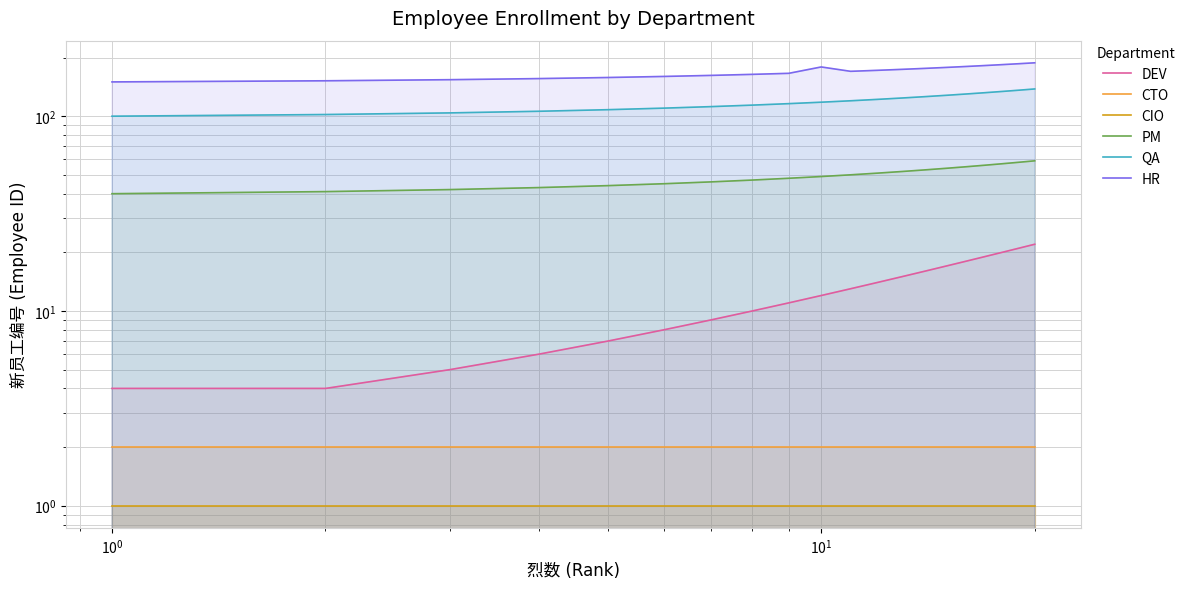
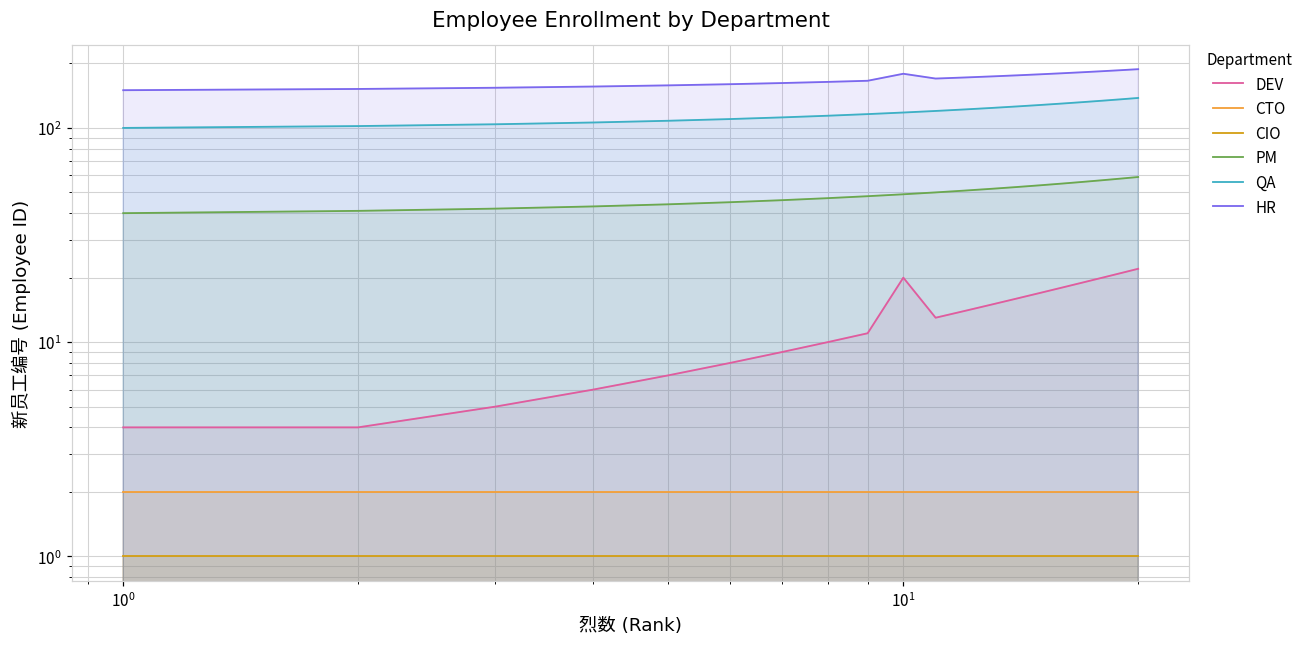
  {
    "DEV": {
      "10^0": 4,
-     "10^1": 12
+     "10^1": 20
    },
    "PM": {
      "10^0": 40,
      "10^1": 49
    },
    "QA": {
      "10^0": 100,
      "10^1": 120
    },
    "HR": {
      "10^0": 150,
      "10^1": 180
    }
  }
